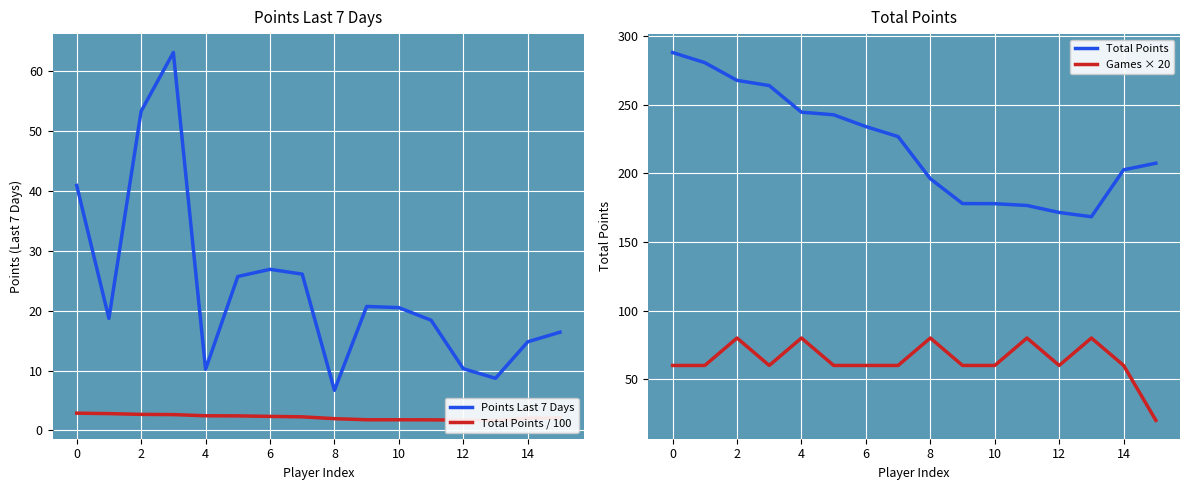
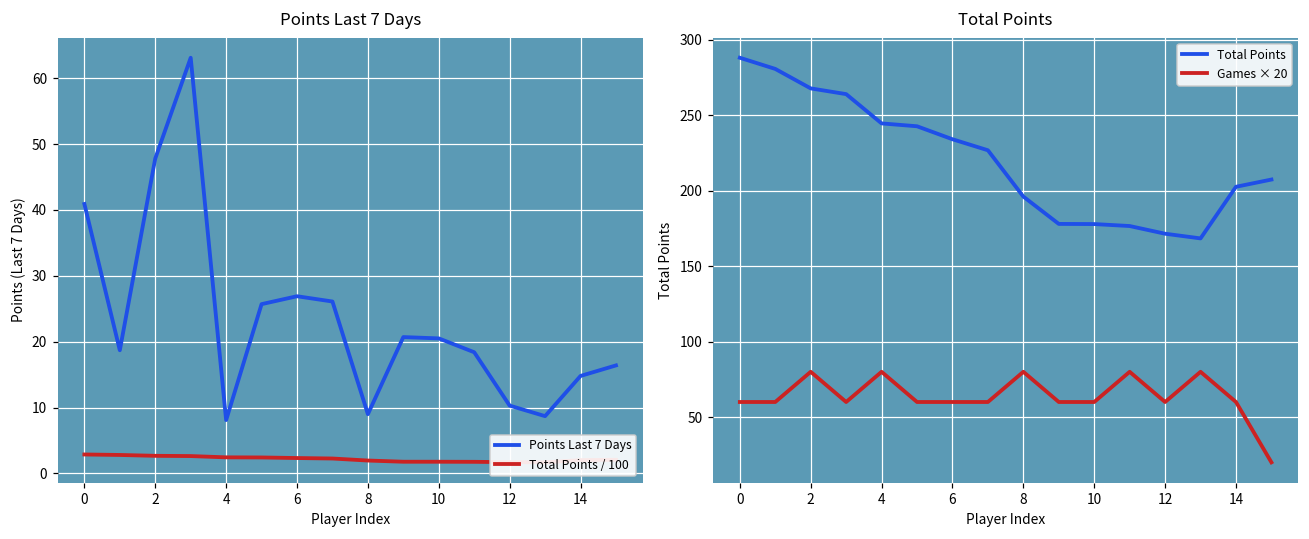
  {
    "Points Last 7 Days": {
      "Points Last 7 Days": {
        "0": 41,
-       "2": 53,
-       "4": 10,
+       "2": 48,
+       "4": 8,
        "6": 27,
-       "8": 7,
+       "8": 9,
        "10": 21,
        "12": 10,
        "14": 15
      },
      "Total Points / 100": {
        "0": 3,
        "2": 3,
        "4": 2,
        "6": 2,
        "8": 2,
        "10": 2
      }
    },
    "Total Points": {
      "Total Points": {
        "0": 288,
        "2": 268,
        "4": 245,
        "6": 234,
        "8": 196,
        "10": 178,
        "12": 172,
        "14": 203
      },
      "Games × 20": {
        "0": 60,
        "2": 80,
        "4": 80,
        "6": 60,
        "8": 80,
        "10": 60,
        "12": 60,
        "14": 60
      }
    }
  }
